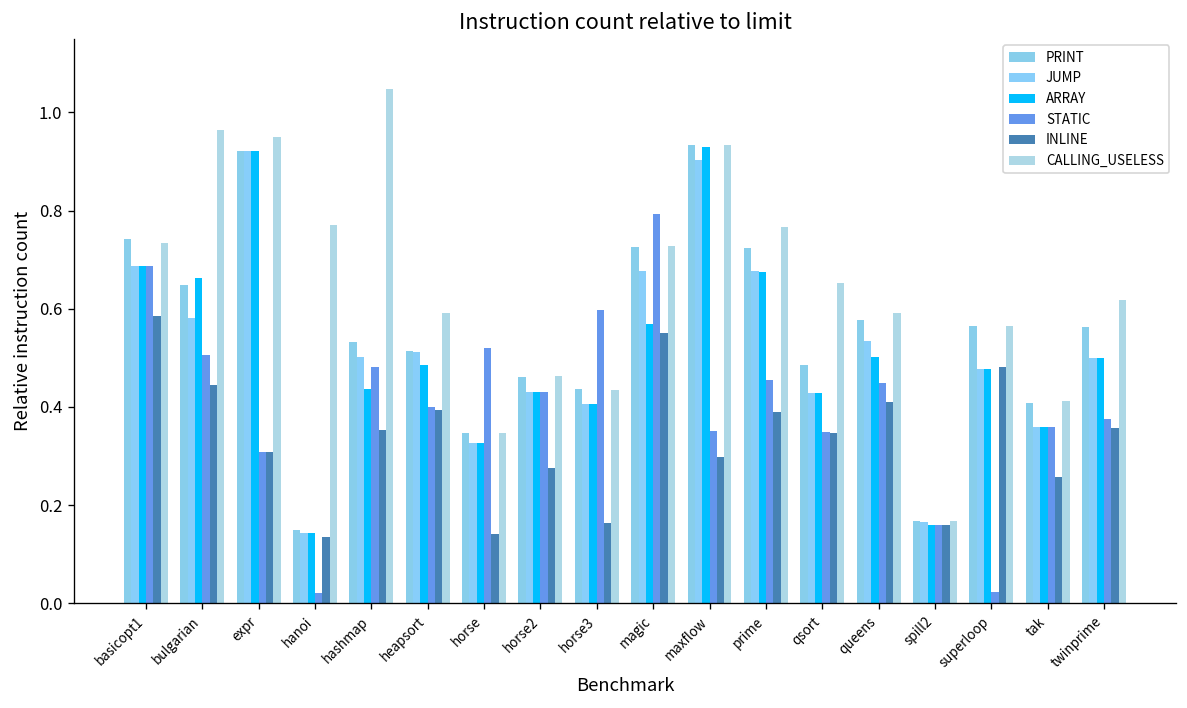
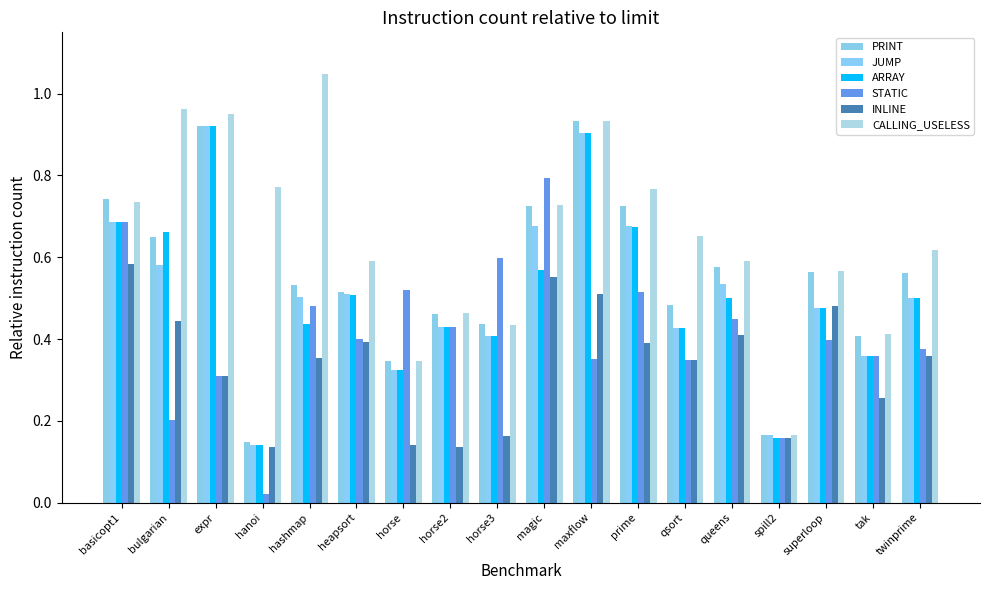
  {
    "ARRAY": {
      "basicopt1": 0.69,
      "bulgarian": 0.66,
      "expr": 0.92,
      "hanoi": 0.14,
      "hashmap": 0.44,
-     "heapsort": 0.48,
+     "heapsort": 0.51,
      "horse": 0.33,
      "horse2": 0.43,
      "horse3": 0.41,
      "magic": 0.57,
-     "maxflow": 0.93,
+     "maxflow": 0.90,
      "prime": 0.67,
      "qsort": 0.43,
      "queens": 0.50,
      "spill2": 0.16,
      "superloop": 0.48,
      "tak": 0.36,
      "twinprime": 0.50
    },
    "STATIC": {
      "basicopt1": 0.69,
-     "bulgarian": 0.51,
+     "bulgarian": 0.20,
      "expr": 0.31,
      "hanoi": 0.02,
      "hashmap": 0.48,
      "heapsort": 0.40,
      "horse": 0.52,
      "horse2": 0.43,
      "horse3": 0.60,
      "magic": 0.79,
      "maxflow": 0.35,
-     "prime": 0.45,
+     "prime": 0.52,
      "qsort": 0.35,
      "queens": 0.45,
      "spill2": 0.16,
-     "superloop": 0.02,
+     "superloop": 0.40,
      "tak": 0.36,
      "twinprime": 0.38
    },
    "INLINE": {
      "basicopt1": 0.58,
      "bulgarian": 0.44,
      "expr": 0.31,
      "hanoi": 0.14,
      "hashmap": 0.35,
      "heapsort": 0.39,
      "horse": 0.14,
-     "horse2": 0.27,
+     "horse2": 0.13,
      "horse3": 0.16,
      "magic": 0.55,
-     "maxflow": 0.30,
+     "maxflow": 0.51,
      "prime": 0.39,
      "qsort": 0.35,
      "queens": 0.41,
      "spill2": 0.16,
      "superloop": 0.48,
      "tak": 0.26,
      "twinprime": 0.36
    }
  }
